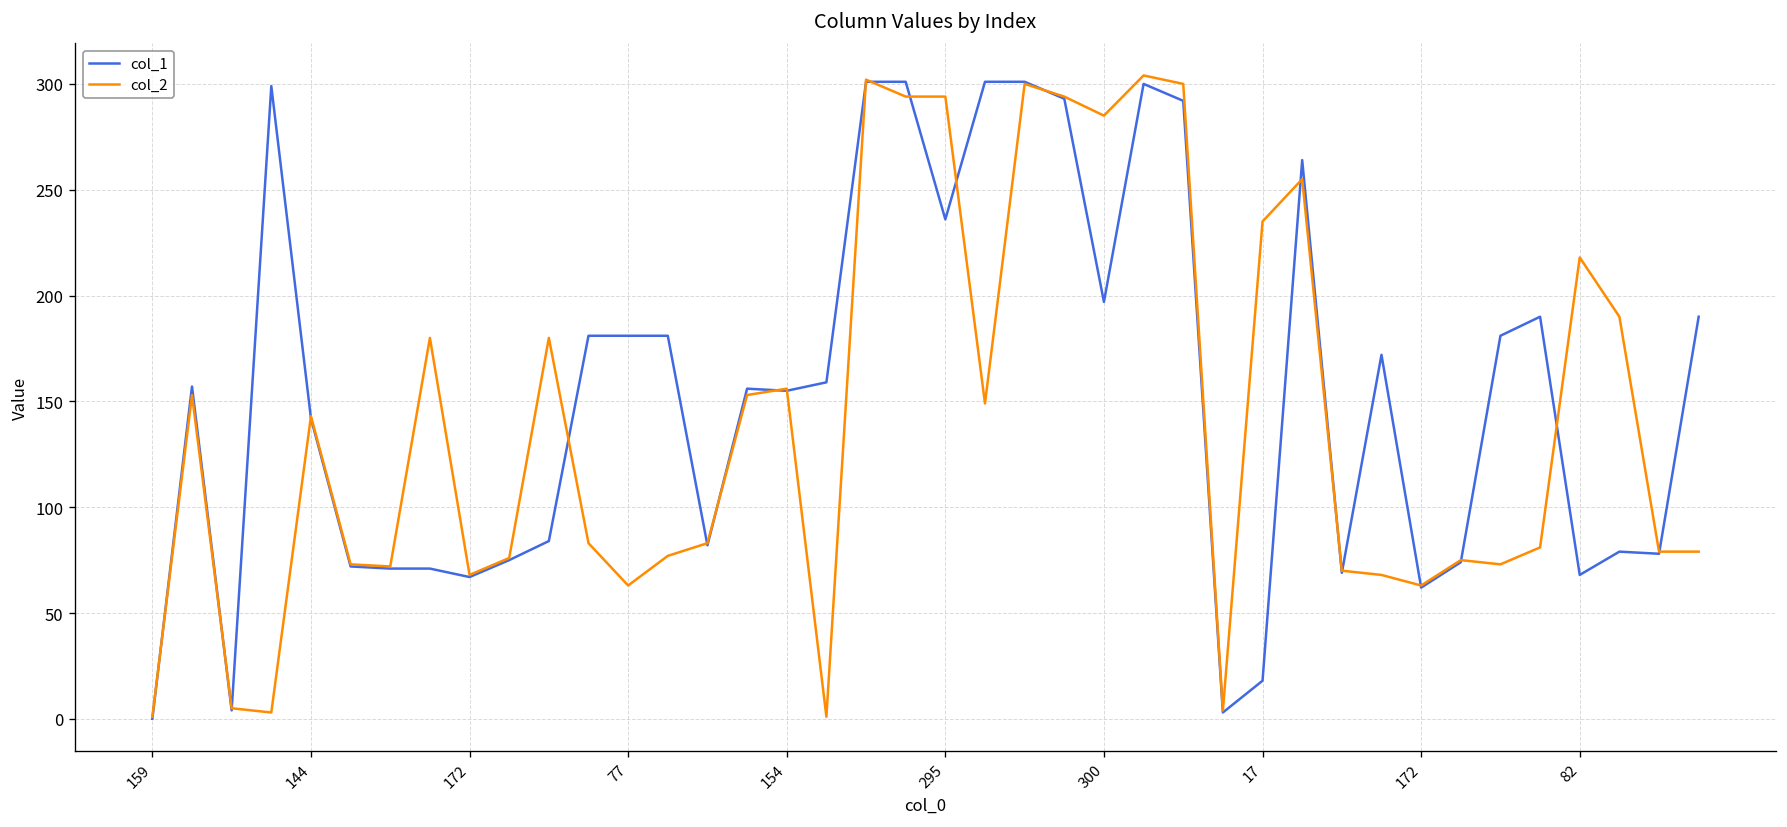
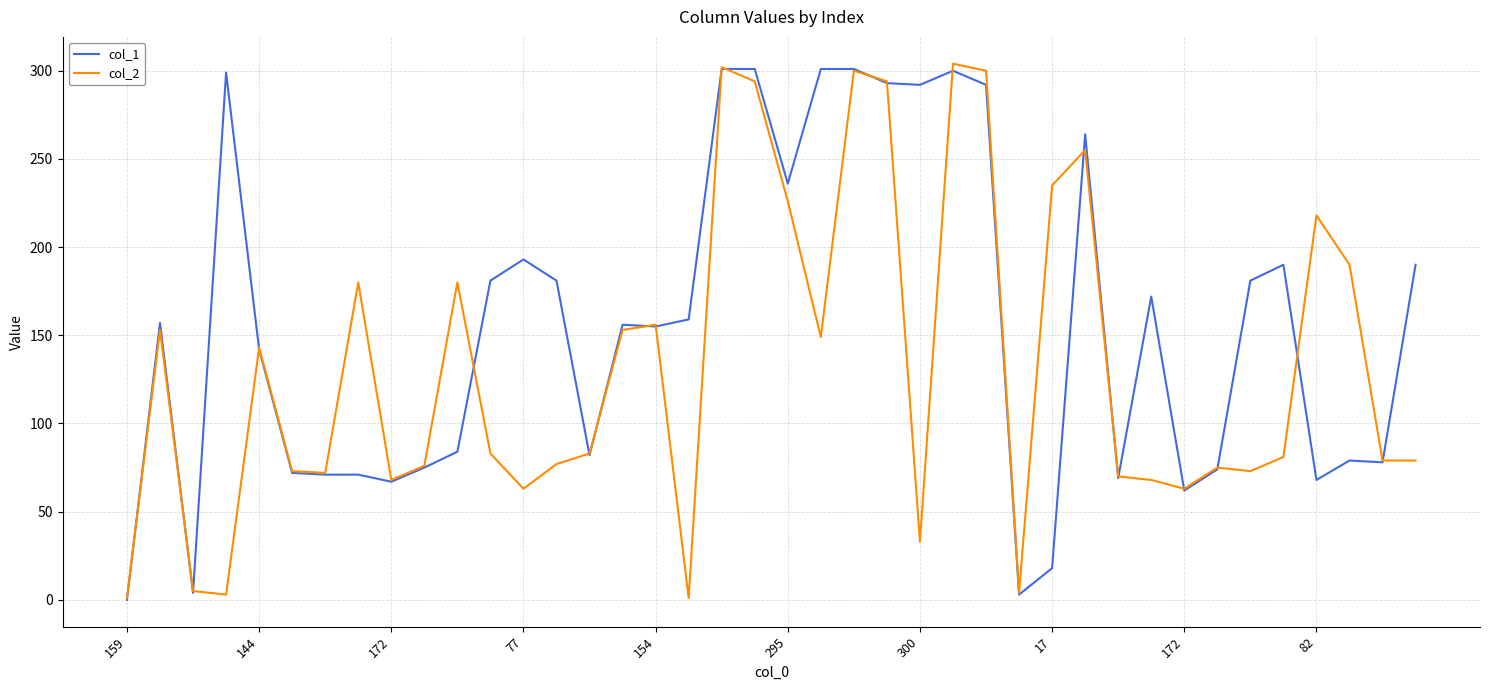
  {
    "col_1": {
-     "77": 181,
+     "77": 193,
      "295": 236,
-     "300": 197,
+     "300": 292,
      "82": 68
    },
    "col_2": {
      "77": 63,
-     "295": 294,
-     "300": 285,
+     "295": 226,
+     "300": 33,
      "82": 218
    }
  }
